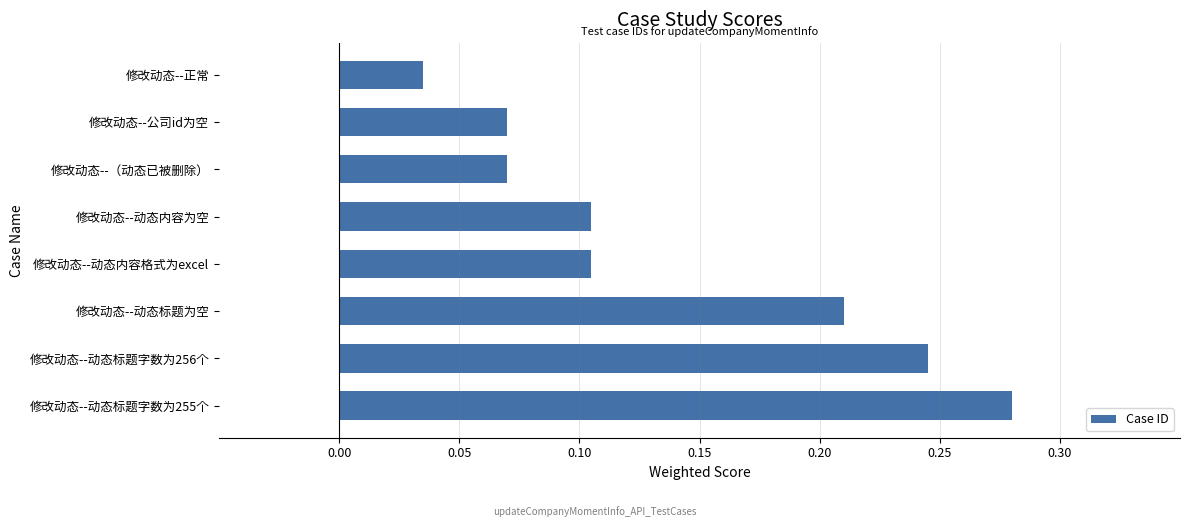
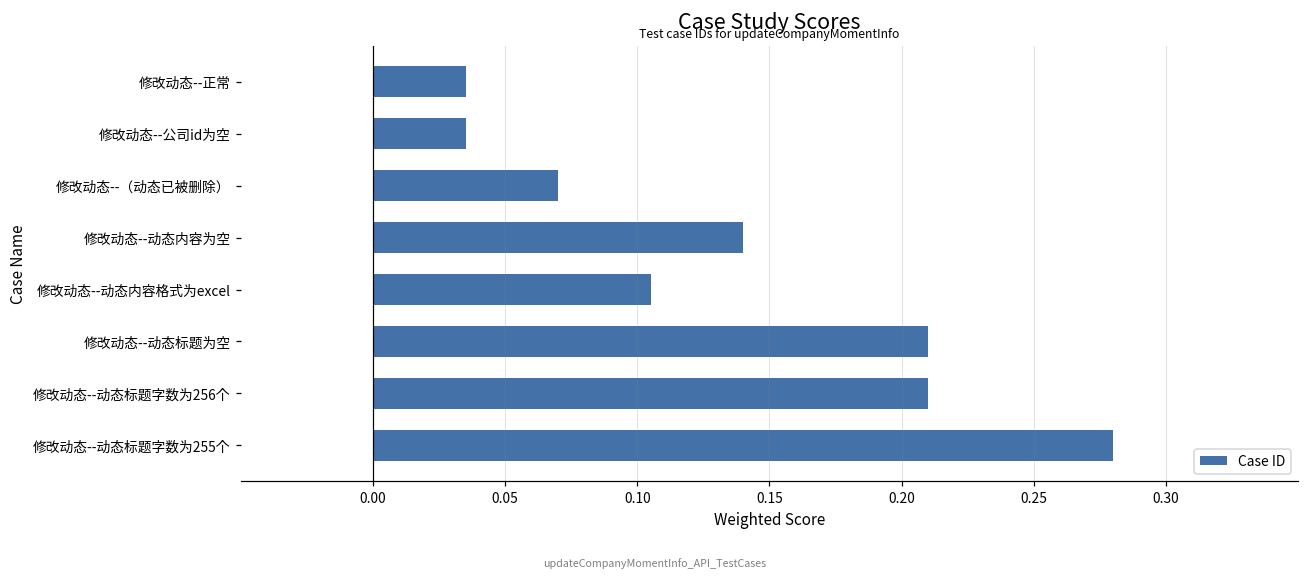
  {
    "修改动态--正常": 0.035,
-   "修改动态--公司id为空": 0.070,
+   "修改动态--公司id为空": 0.035,
    "修改动态--（动态已被删除）": 0.070,
-   "修改动态--动态内容为空": 0.105,
+   "修改动态--动态内容为空": 0.140,
    "修改动态--动态内容格式为excel": 0.105,
    "修改动态--动态标题为空": 0.210,
-   "修改动态--动态标题字数为256个": 0.245,
+   "修改动态--动态标题字数为256个": 0.210,
    "修改动态--动态标题字数为255个": 0.280
  }
